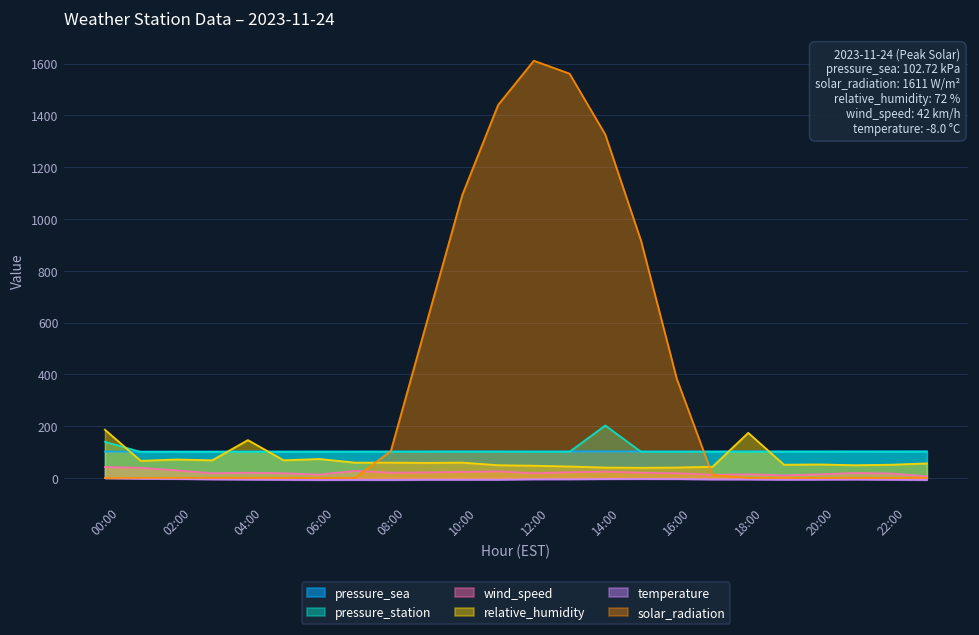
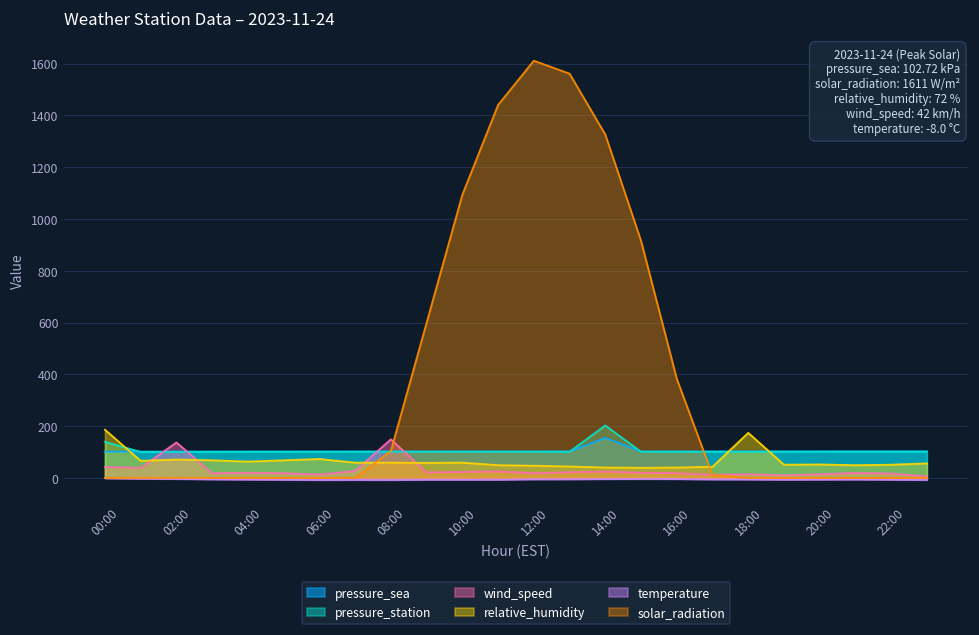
  {
    "pressure_sea": {
      "00:00": 100,
-     "14:00": 100
+     "14:00": 150
    },
    "pressure_station": {
      "00:00": 140,
      "14:00": 200
    },
    "wind_speed": {
      "00:00": 40,
-     "02:00": 30,
+     "02:00": 140,
      "04:00": 20,
      "06:00": 10,
-     "08:00": 20,
+     "08:00": 150,
      "10:00": 20,
      "12:00": 20,
      "14:00": 20,
      "16:00": 20,
      "18:00": 10,
      "20:00": 10,
      "22:00": 20
    },
    "relative_humidity": {
      "00:00": 190,
      "02:00": 70,
-     "04:00": 150,
+     "04:00": 60,
      "06:00": 70,
      "08:00": 60,
      "10:00": 60,
      "12:00": 50,
      "14:00": 40,
      "16:00": 40,
      "18:00": 170,
      "20:00": 50,
      "22:00": 50
    },
    "solar_radiation": {
      "10:00": 1090,
      "12:00": 1610,
      "14:00": 1330,
      "16:00": 380
    }
  }
